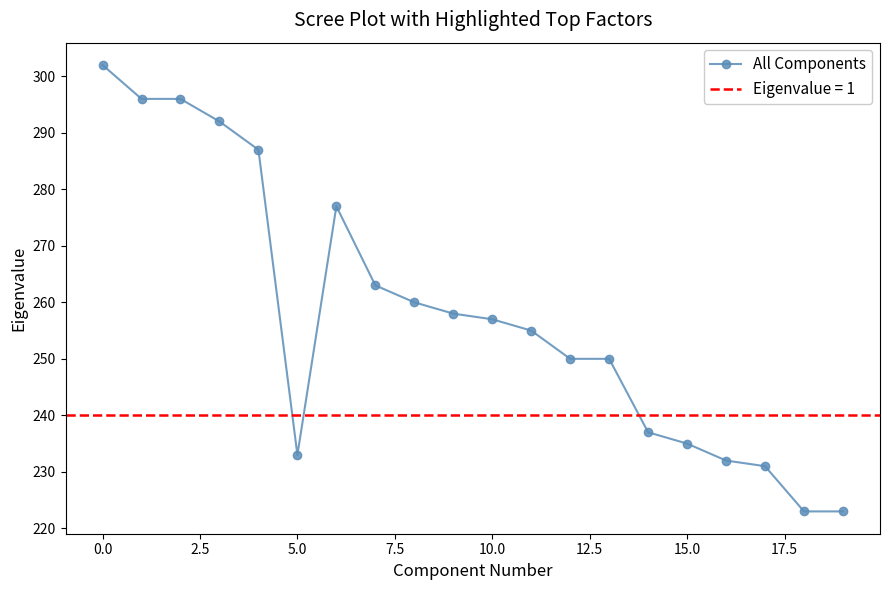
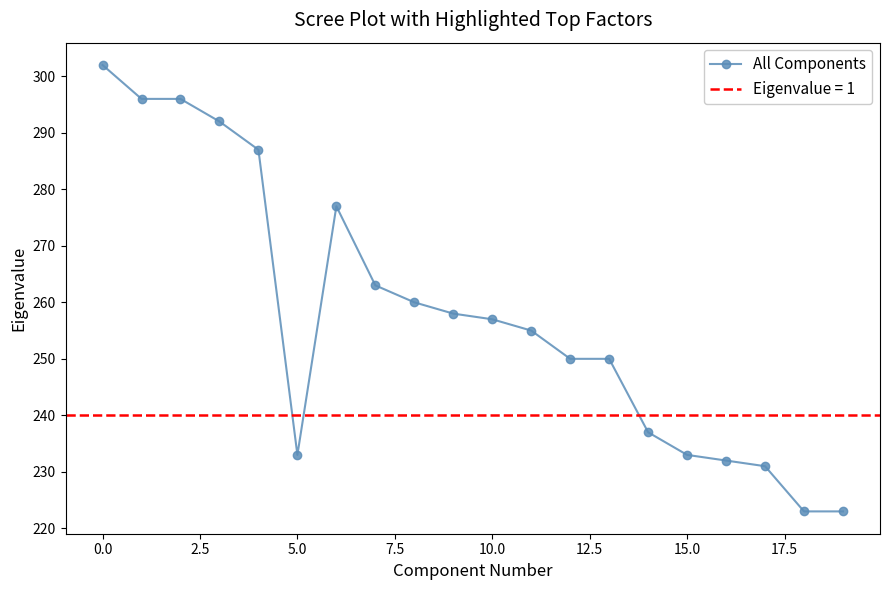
  {
    "0.0": 302,
    "5.0": 233,
    "10.0": 257,
-   "15.0": 235
+   "15.0": 233
  }
